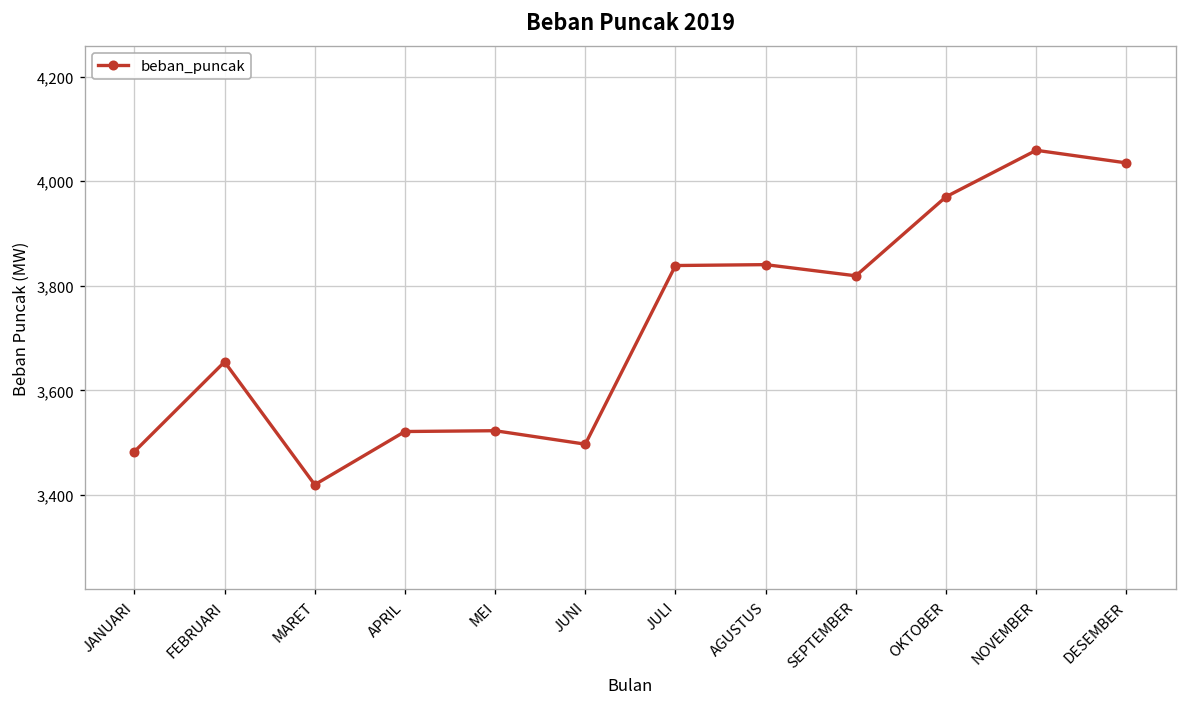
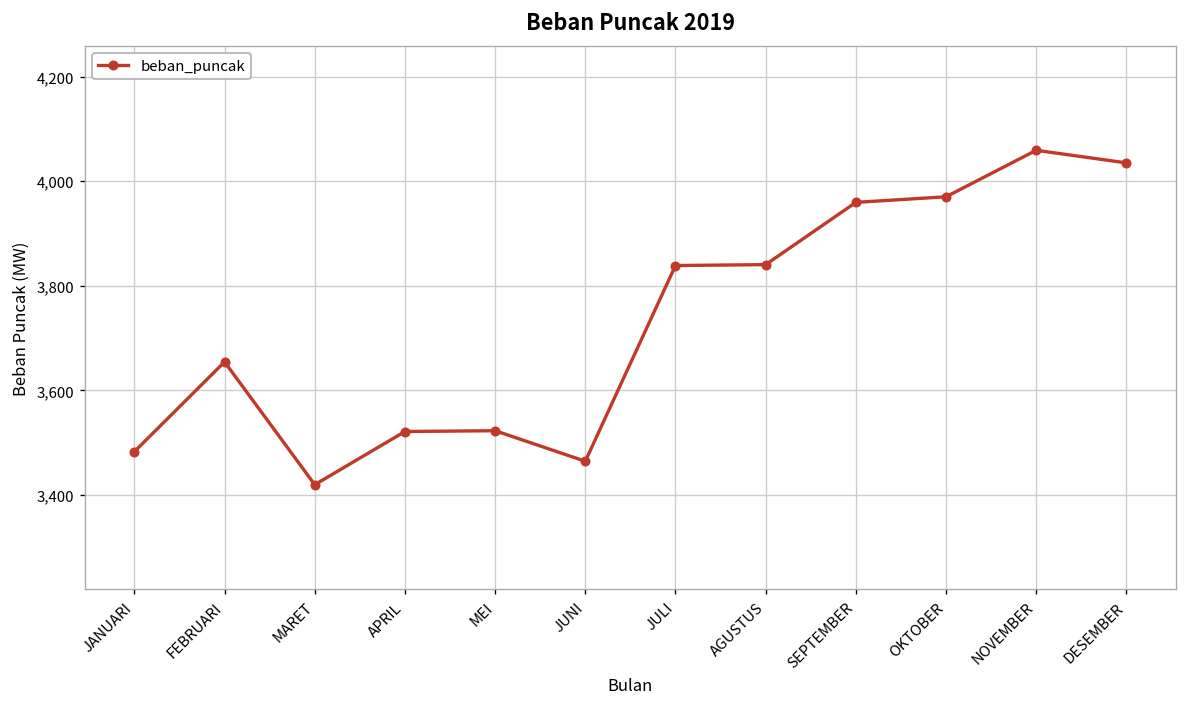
  {
    "JANUARI": "3,480",
    "FEBRUARI": "3,650",
    "MARET": "3,420",
    "APRIL": "3,520",
    "MEI": "3,520",
-   "JUNI": "3,500",
+   "JUNI": "3,460",
    "JULI": "3,840",
    "AGUSTUS": "3,840",
-   "SEPTEMBER": "3,820",
+   "SEPTEMBER": "3,960",
    "OKTOBER": "3,970",
    "NOVEMBER": "4,060",
    "DESEMBER": "4,030"
  }
